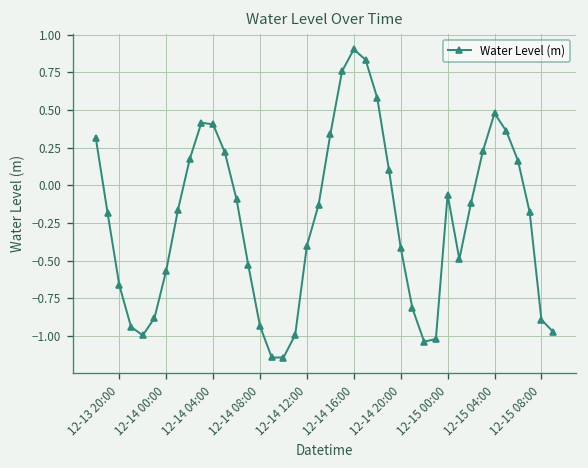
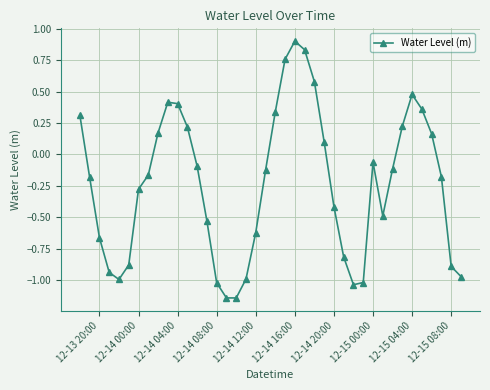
  {
    "12-13 20:00": -0.66,
-   "12-14 00:00": -0.57,
+   "12-14 00:00": -0.28,
    "12-14 04:00": 0.40,
-   "12-14 08:00": -0.93,
-   "12-14 12:00": -0.40,
+   "12-14 08:00": -1.02,
+   "12-14 12:00": -0.62,
    "12-14 16:00": 0.90,
    "12-14 20:00": -0.41,
    "12-15 00:00": -0.06,
    "12-15 04:00": 0.48,
    "12-15 08:00": -0.89
  }
